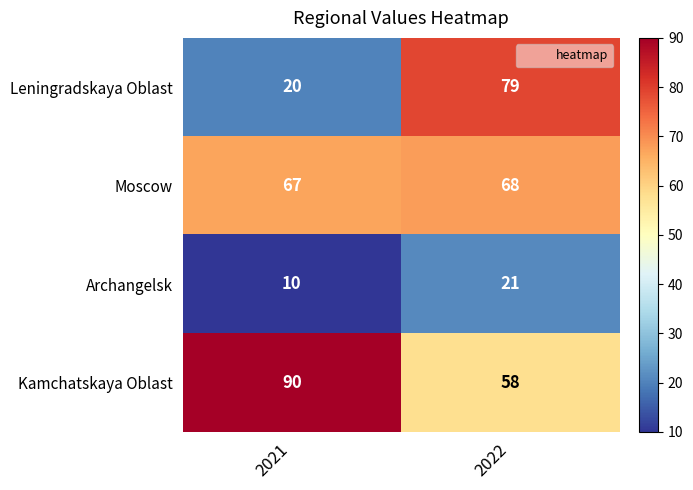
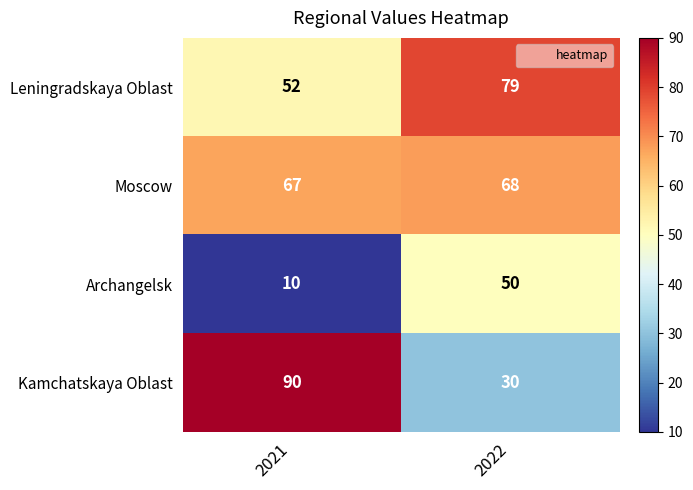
  {
    "Leningradskaya Oblast": {
-     "2021": 20,
+     "2021": 52,
      "2022": 79
    },
    "Moscow": {
      "2021": 67,
      "2022": 68
    },
    "Archangelsk": {
      "2021": 10,
-     "2022": 21
+     "2022": 50
    },
    "Kamchatskaya Oblast": {
      "2021": 90,
-     "2022": 58
+     "2022": 30
    }
  }
